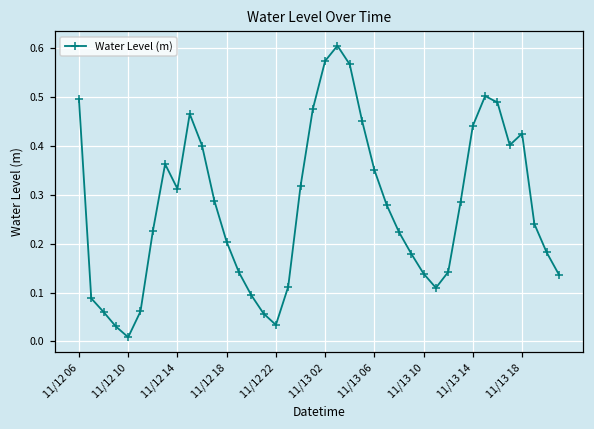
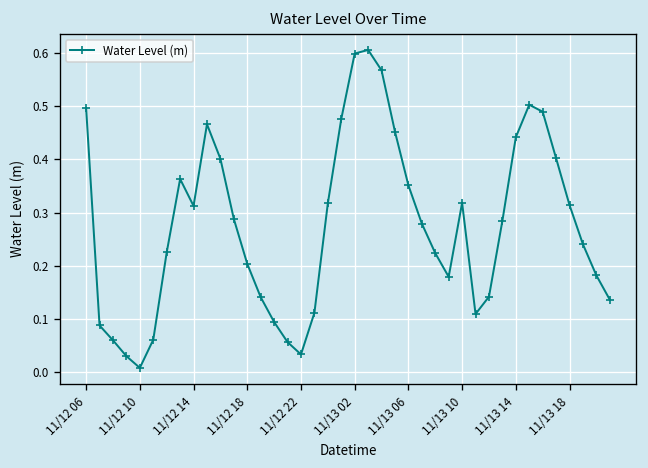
  {
    "11/12 06": 0.50,
    "11/12 10": 0.01,
    "11/12 14": 0.31,
    "11/12 18": 0.20,
    "11/12 22": 0.03,
-   "11/13 02": 0.57,
+   "11/13 02": 0.60,
    "11/13 06": 0.35,
-   "11/13 10": 0.14,
+   "11/13 10": 0.32,
    "11/13 14": 0.44,
-   "11/13 18": 0.43
+   "11/13 18": 0.31
  }
